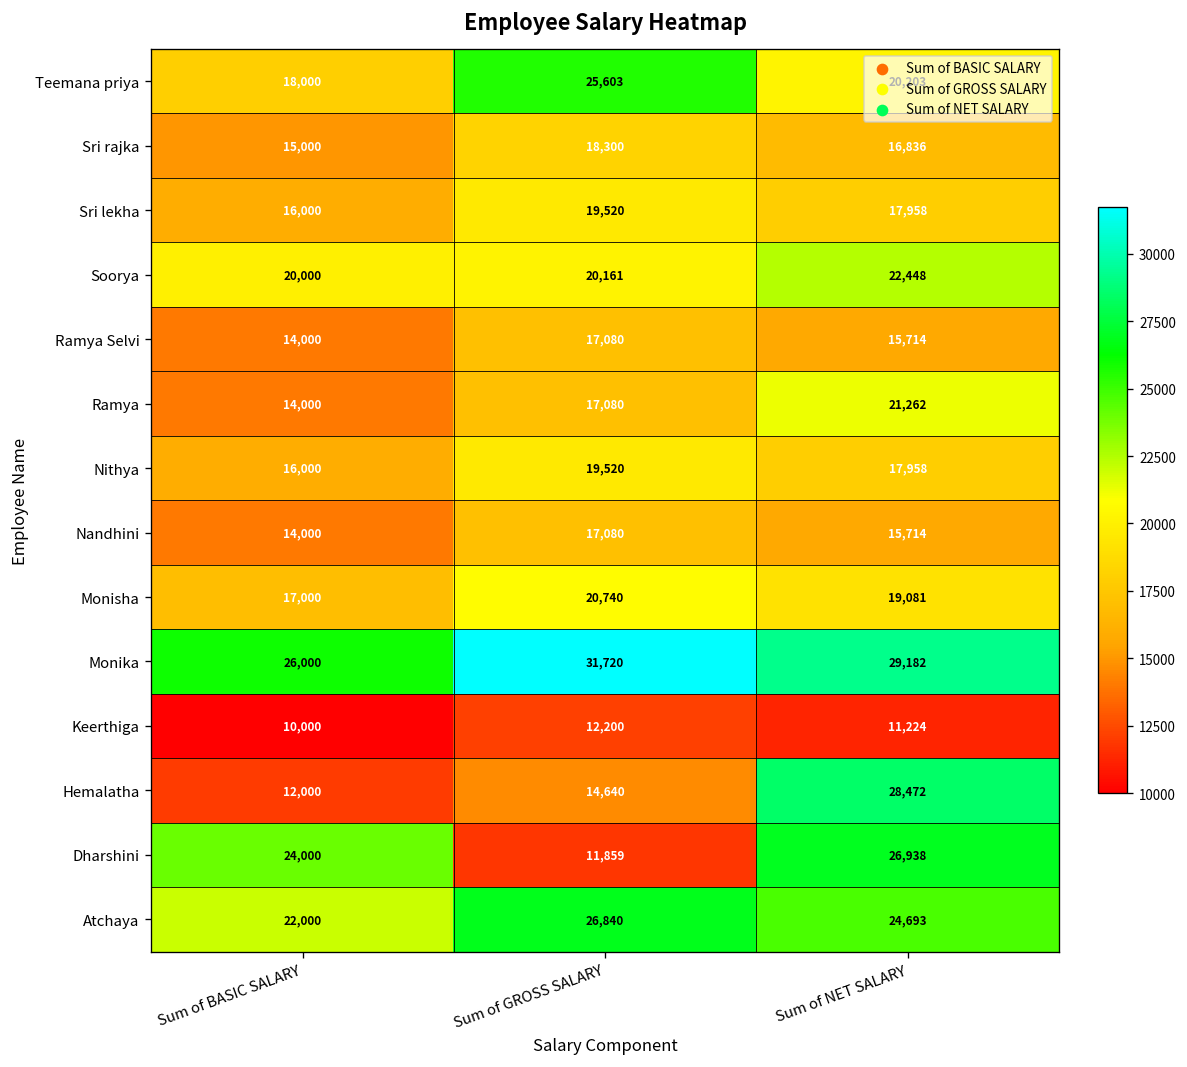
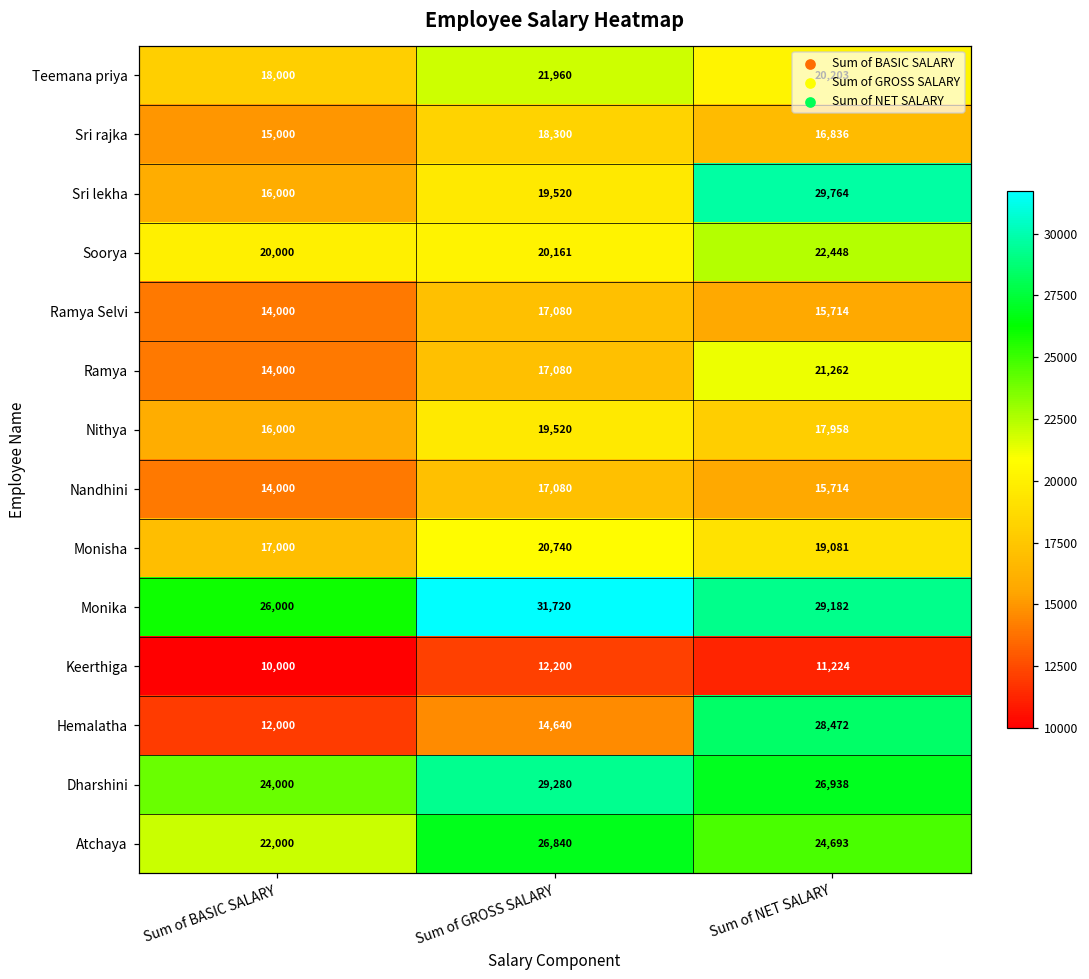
  {
    "Teemana priya": {
      "Sum of BASIC SALARY": "18,000",
-     "Sum of GROSS SALARY": "25,603"
+     "Sum of GROSS SALARY": "21,960"
    },
    "Sri rajka": {
      "Sum of BASIC SALARY": "15,000",
      "Sum of GROSS SALARY": "18,300",
      "Sum of NET SALARY": "16,836"
    },
    "Sri lekha": {
      "Sum of BASIC SALARY": "16,000",
      "Sum of GROSS SALARY": "19,520",
-     "Sum of NET SALARY": "17,958"
+     "Sum of NET SALARY": "29,764"
    },
    "Soorya": {
      "Sum of BASIC SALARY": "20,000",
      "Sum of GROSS SALARY": "20,161",
      "Sum of NET SALARY": "22,448"
    },
    "Ramya Selvi": {
      "Sum of BASIC SALARY": "14,000",
      "Sum of GROSS SALARY": "17,080",
      "Sum of NET SALARY": "15,714"
    },
    "Ramya": {
      "Sum of BASIC SALARY": "14,000",
      "Sum of GROSS SALARY": "17,080",
      "Sum of NET SALARY": "21,262"
    },
    "Nithya": {
      "Sum of BASIC SALARY": "16,000",
      "Sum of GROSS SALARY": "19,520",
      "Sum of NET SALARY": "17,958"
    },
    "Nandhini": {
      "Sum of BASIC SALARY": "14,000",
      "Sum of GROSS SALARY": "17,080",
      "Sum of NET SALARY": "15,714"
    },
    "Monisha": {
      "Sum of BASIC SALARY": "17,000",
      "Sum of GROSS SALARY": "20,740",
      "Sum of NET SALARY": "19,081"
    },
    "Monika": {
      "Sum of BASIC SALARY": "26,000",
      "Sum of GROSS SALARY": "31,720",
      "Sum of NET SALARY": "29,182"
    },
    "Keerthiga": {
      "Sum of BASIC SALARY": "10,000",
      "Sum of GROSS SALARY": "12,200",
      "Sum of NET SALARY": "11,224"
    },
    "Hemalatha": {
      "Sum of BASIC SALARY": "12,000",
      "Sum of GROSS SALARY": "14,640",
      "Sum of NET SALARY": "28,472"
    },
    "Dharshini": {
      "Sum of BASIC SALARY": "24,000",
-     "Sum of GROSS SALARY": "11,859",
+     "Sum of GROSS SALARY": "29,280",
      "Sum of NET SALARY": "26,938"
    },
    "Atchaya": {
      "Sum of BASIC SALARY": "22,000",
      "Sum of GROSS SALARY": "26,840",
      "Sum of NET SALARY": "24,693"
    }
  }
